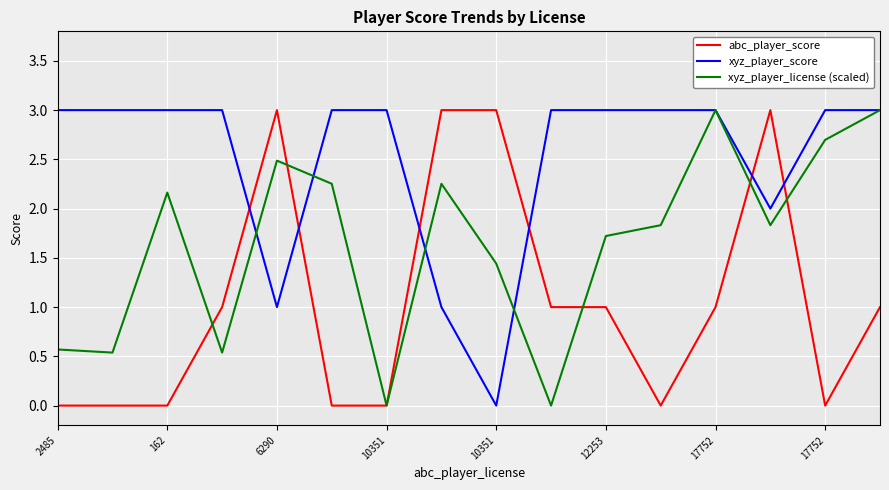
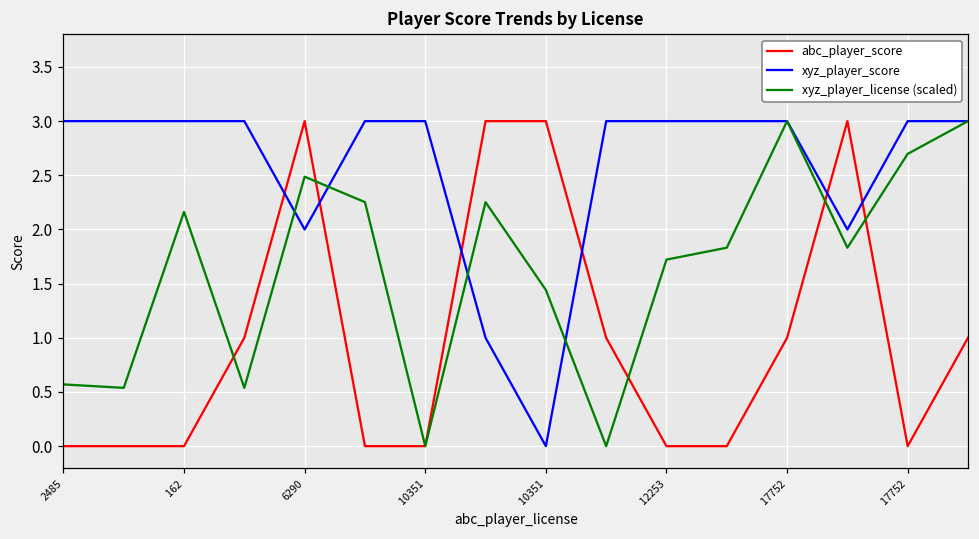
  {
    "abc_player_score": {
      "2485": 0,
      "162": 0,
      "6290": 3,
-     "12253": 1
+     "12253": 0
    },
    "xyz_player_score": {
      "2485": 3,
      "162": 3,
-     "6290": 1,
+     "6290": 2,
      "12253": 3
    },
    "xyz_player_license (scaled)": {
      "2485": 0.6,
      "162": 2.2,
      "6290": 2.5,
      "12253": 1.7
    }
  }
